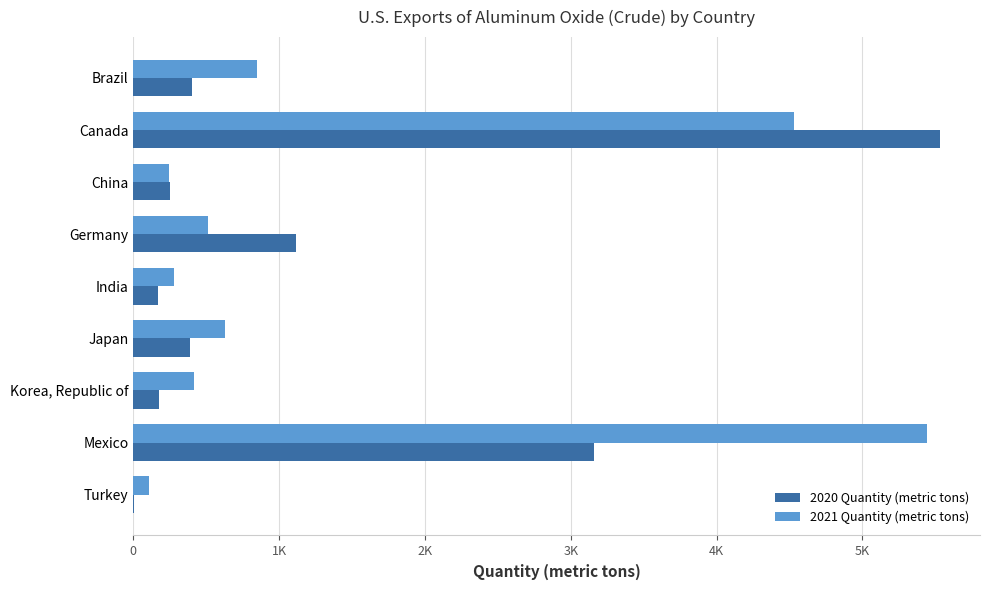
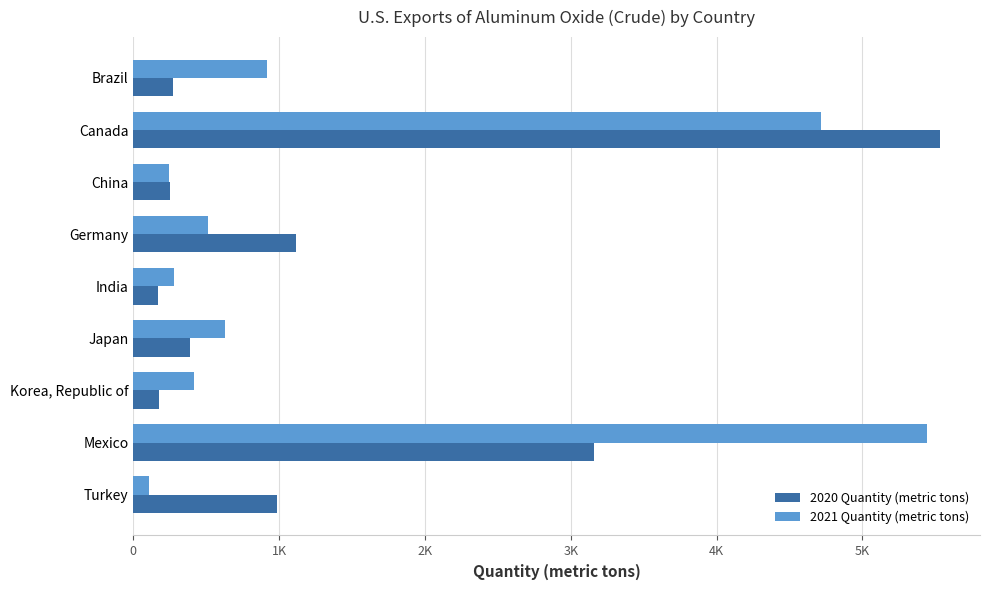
  {
    "2020 Quantity (metric tons)": {
-     "Brazil": 400,
+     "Brazil": 270,
      "Canada": 5530,
      "China": 250,
      "Germany": 1110,
      "India": 170,
      "Japan": 390,
      "Korea, Republic of": 180,
      "Mexico": 3160,
-     "Turkey": 10
+     "Turkey": 990
    },
    "2021 Quantity (metric tons)": {
-     "Brazil": 850,
-     "Canada": 4530,
+     "Brazil": 920,
+     "Canada": 4720,
      "China": 240,
      "Germany": 510,
      "India": 280,
      "Japan": 630,
      "Korea, Republic of": 420,
      "Mexico": 5440,
      "Turkey": 110
    }
  }
